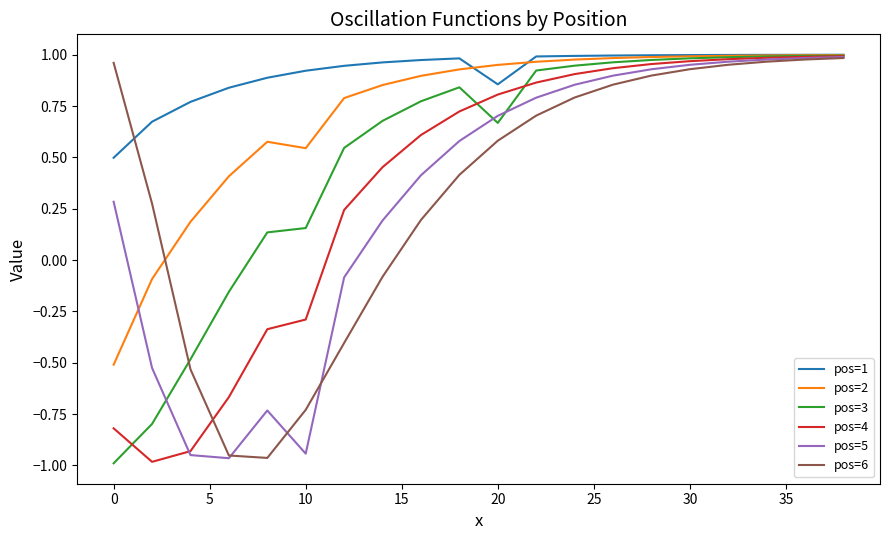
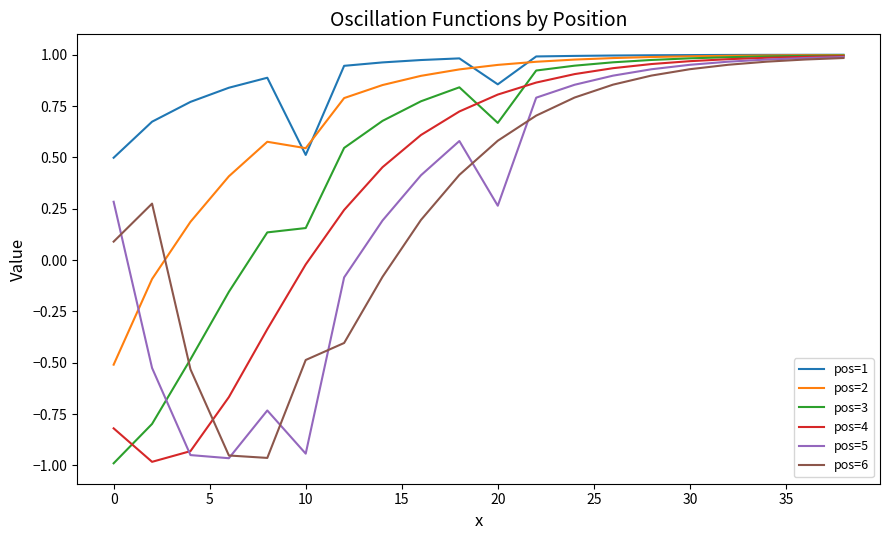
  {
    "pos=1": {
      "0": 0.50,
-     "10": 0.92,
+     "10": 0.51,
      "20": 0.86
    },
    "pos=2": {
      "0": -0.51,
      "10": 0.54,
      "20": 0.95
    },
    "pos=3": {
      "0": -0.99,
      "10": 0.16,
      "20": 0.67
    },
    "pos=4": {
      "0": -0.82,
-     "10": -0.29,
+     "10": -0.02,
      "20": 0.81,
      "30": 0.97
    },
    "pos=5": {
      "0": 0.28,
      "10": -0.94,
-     "20": 0.70,
+     "20": 0.26,
      "30": 0.95
    },
    "pos=6": {
-     "0": 0.96,
-     "10": -0.73,
+     "0": 0.09,
+     "10": -0.49,
      "20": 0.58,
      "30": 0.93
    }
  }
